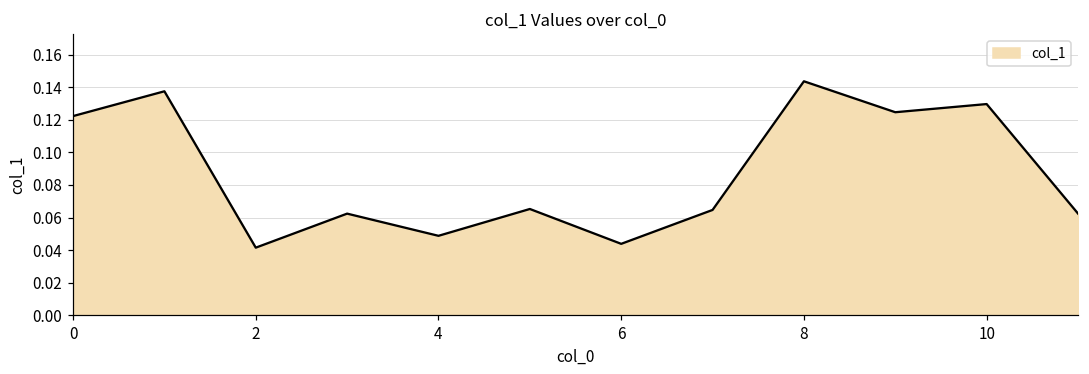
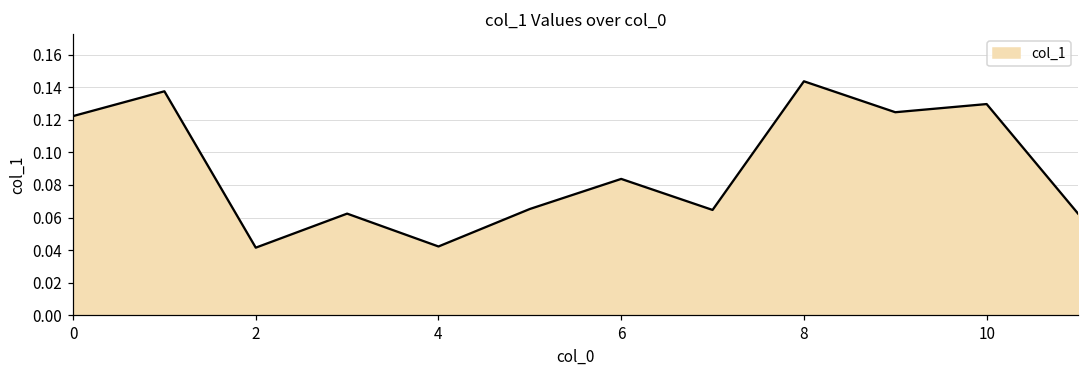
  {
    "0": 0.122,
    "2": 0.042,
-   "4": 0.049,
-   "6": 0.044,
+   "4": 0.042,
+   "6": 0.084,
    "8": 0.144,
    "10": 0.130
  }
